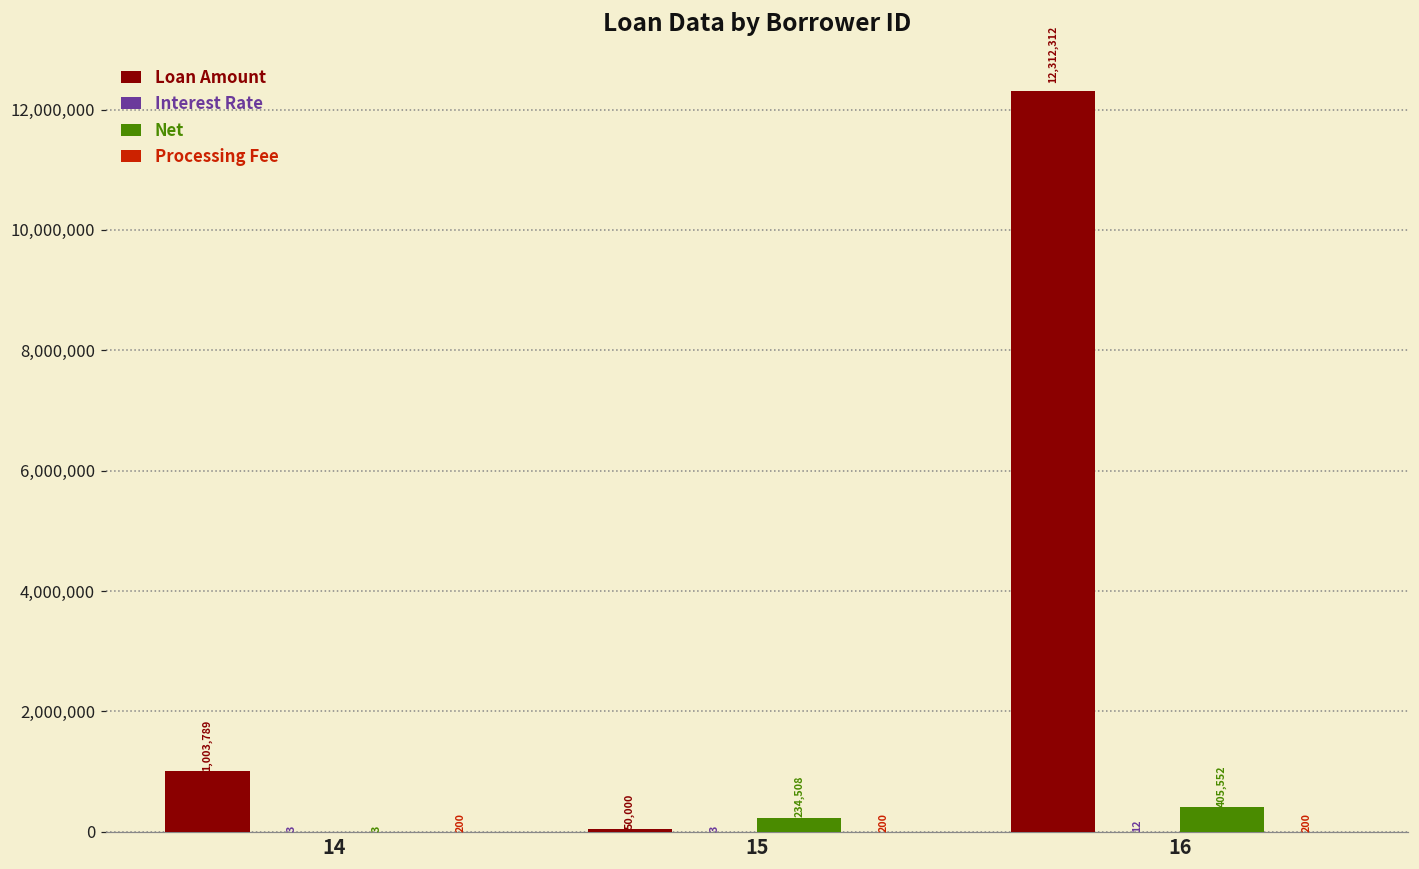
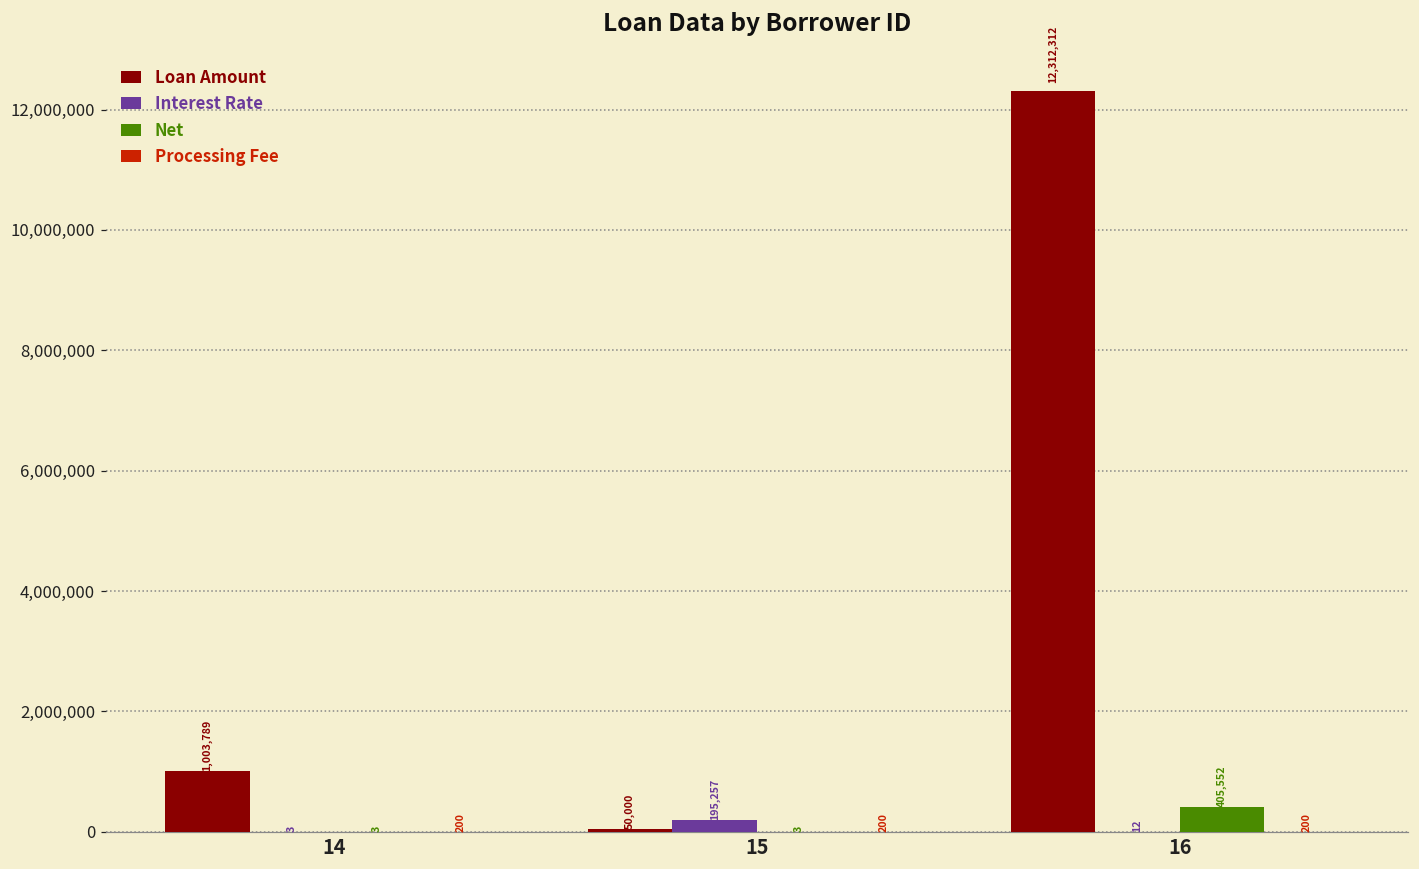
  {
    "Loan Amount": {
      "14": "1,003,789",
      "15": "50,000",
      "16": "12,312,312"
    },
    "Interest Rate": {
      "14": "3",
-     "15": "3",
+     "15": "195,257",
      "16": "12"
    },
    "Net": {
      "14": "3",
-     "15": "234,508",
+     "15": "3",
      "16": "405,552"
    },
    "Processing Fee": {
      "14": "200",
      "15": "200",
      "16": "200"
    }
  }
